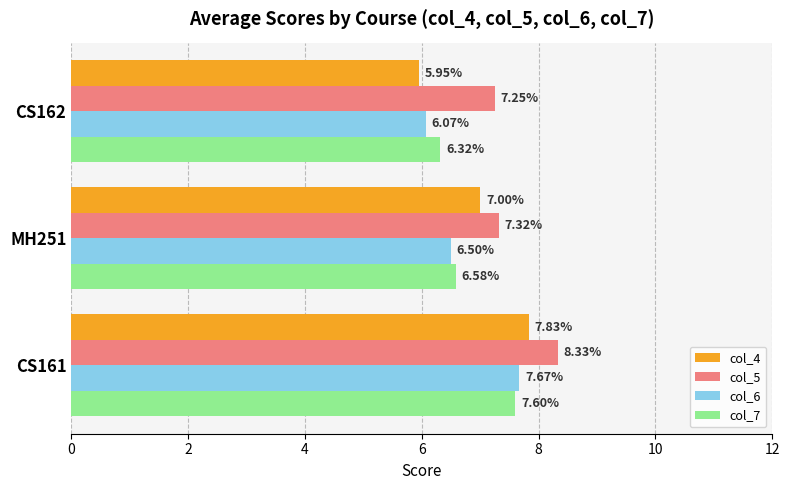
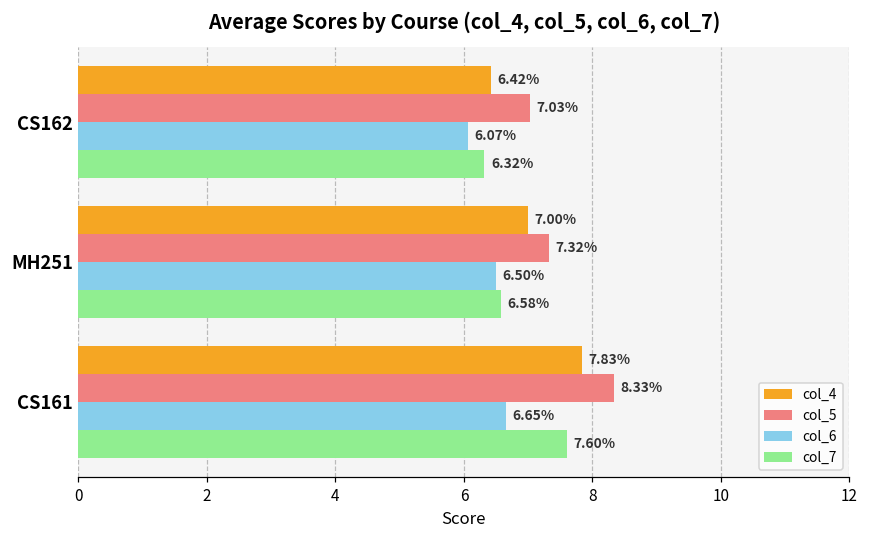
  {
    "col_4": {
-     "CS162": "5.95%",
+     "CS162": "6.42%",
      "MH251": "7.00%",
      "CS161": "7.83%"
    },
    "col_5": {
-     "CS162": "7.25%",
+     "CS162": "7.03%",
      "MH251": "7.32%",
      "CS161": "8.33%"
    },
    "col_6": {
      "CS162": "6.07%",
      "MH251": "6.50%",
-     "CS161": "7.67%"
+     "CS161": "6.65%"
    },
    "col_7": {
      "CS162": "6.32%",
      "MH251": "6.58%",
      "CS161": "7.60%"
    }
  }
